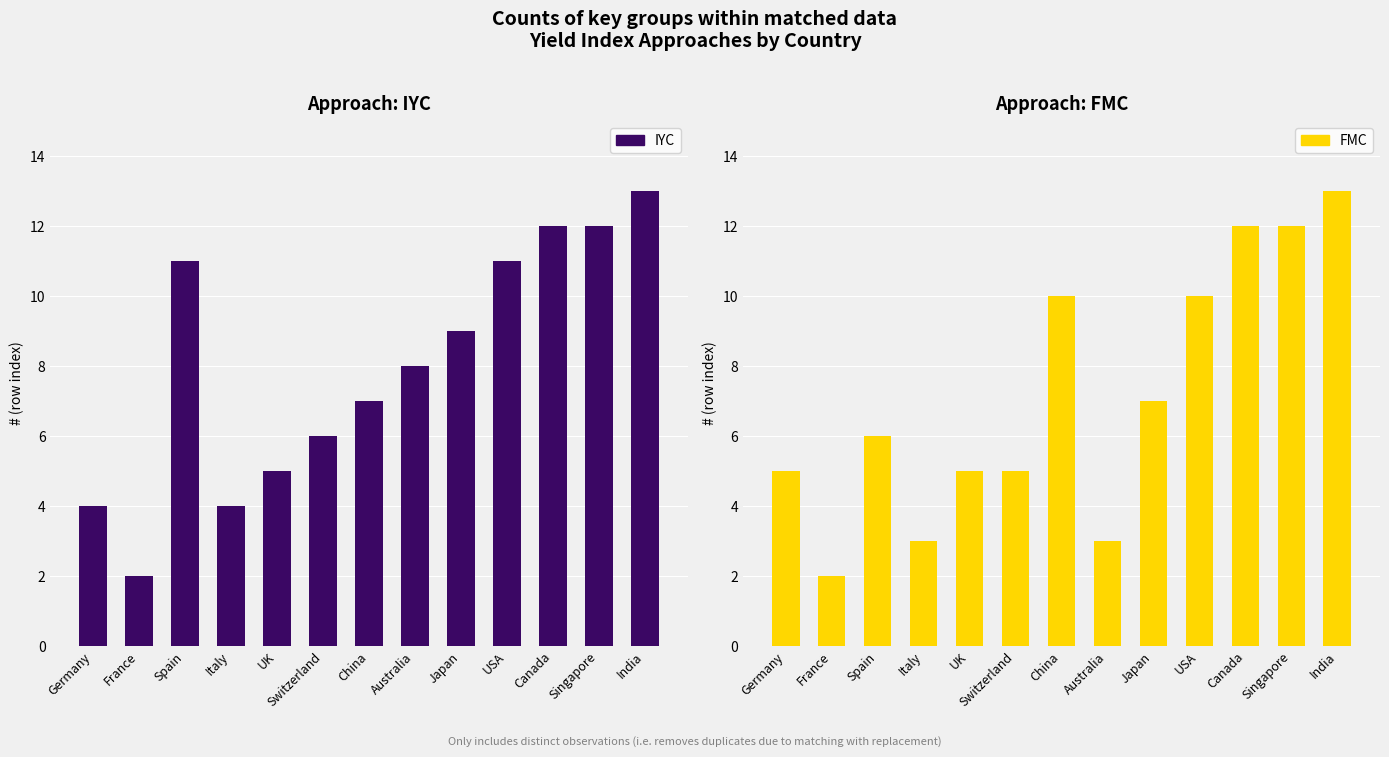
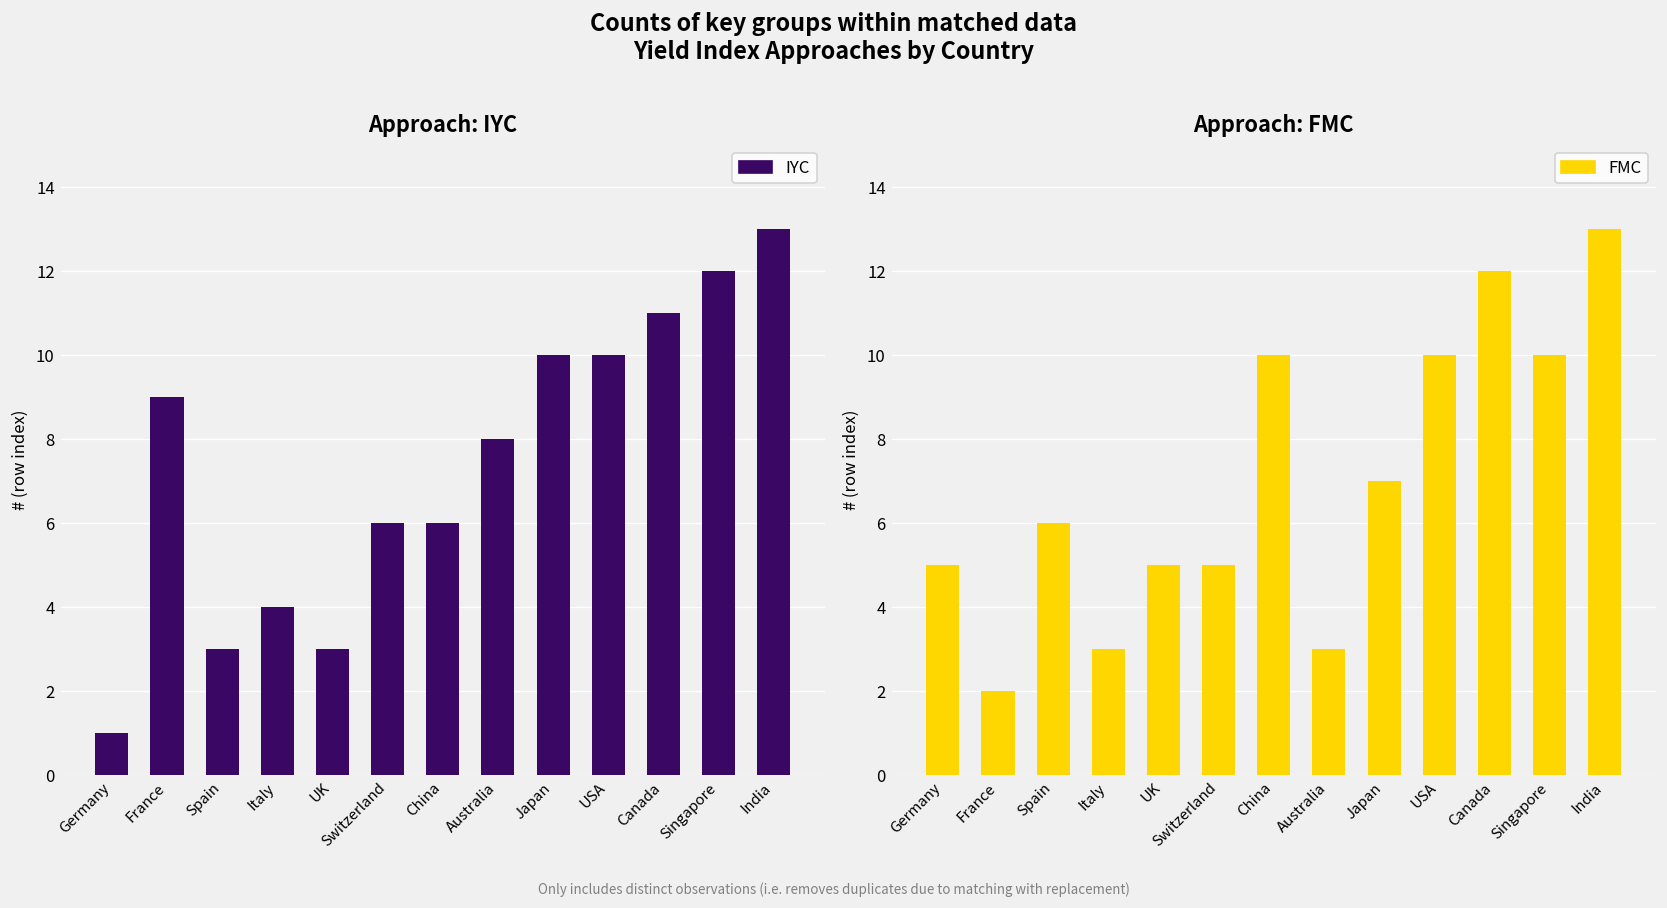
  {
    "Approach: IYC": {
-     "Germany": 4,
-     "France": 2,
-     "Spain": 11,
+     "Germany": 1,
+     "France": 9,
+     "Spain": 3,
      "Italy": 4,
-     "UK": 5,
+     "UK": 3,
      "Switzerland": 6,
-     "China": 7,
+     "China": 6,
      "Australia": 8,
-     "Japan": 9,
-     "USA": 11,
-     "Canada": 12,
+     "Japan": 10,
+     "USA": 10,
+     "Canada": 11,
      "Singapore": 12,
      "India": 13
    },
    "Approach: FMC": {
      "Germany": 5,
      "France": 2,
      "Spain": 6,
      "Italy": 3,
      "UK": 5,
      "Switzerland": 5,
      "China": 10,
      "Australia": 3,
      "Japan": 7,
      "USA": 10,
      "Canada": 12,
-     "Singapore": 12,
+     "Singapore": 10,
      "India": 13
    }
  }
